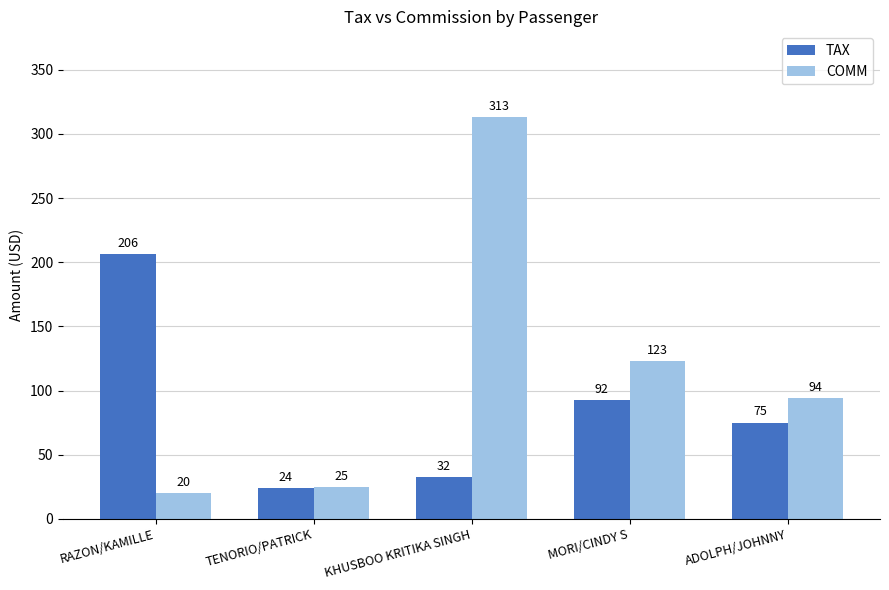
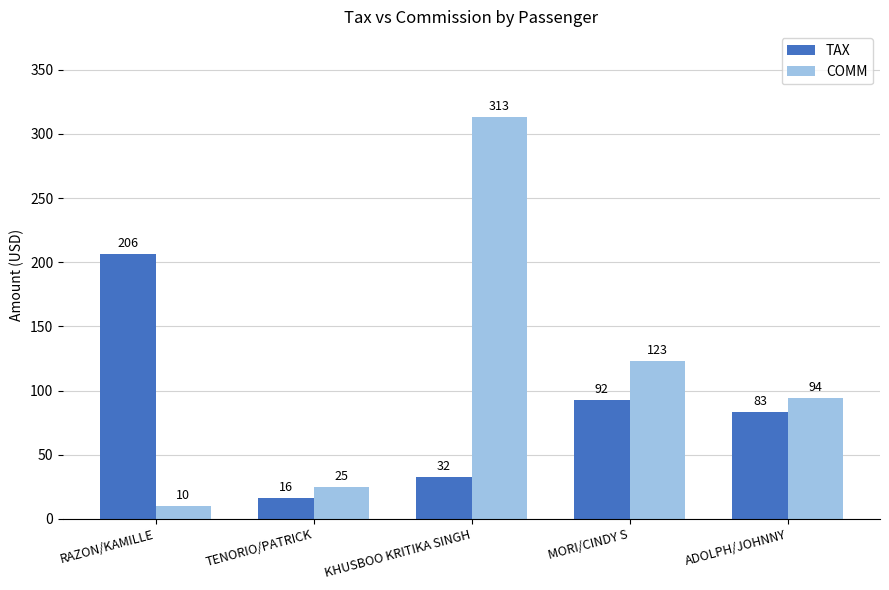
  {
    "TAX": {
      "RAZON/KAMILLE": 206,
-     "TENORIO/PATRICK": 24,
+     "TENORIO/PATRICK": 16,
      "KHUSBOO KRITIKA SINGH": 32,
      "MORI/CINDY S": 92,
-     "ADOLPH/JOHNNY": 75
+     "ADOLPH/JOHNNY": 83
    },
    "COMM": {
-     "RAZON/KAMILLE": 20,
+     "RAZON/KAMILLE": 10,
      "TENORIO/PATRICK": 25,
      "KHUSBOO KRITIKA SINGH": 313,
      "MORI/CINDY S": 123,
      "ADOLPH/JOHNNY": 94
    }
  }
